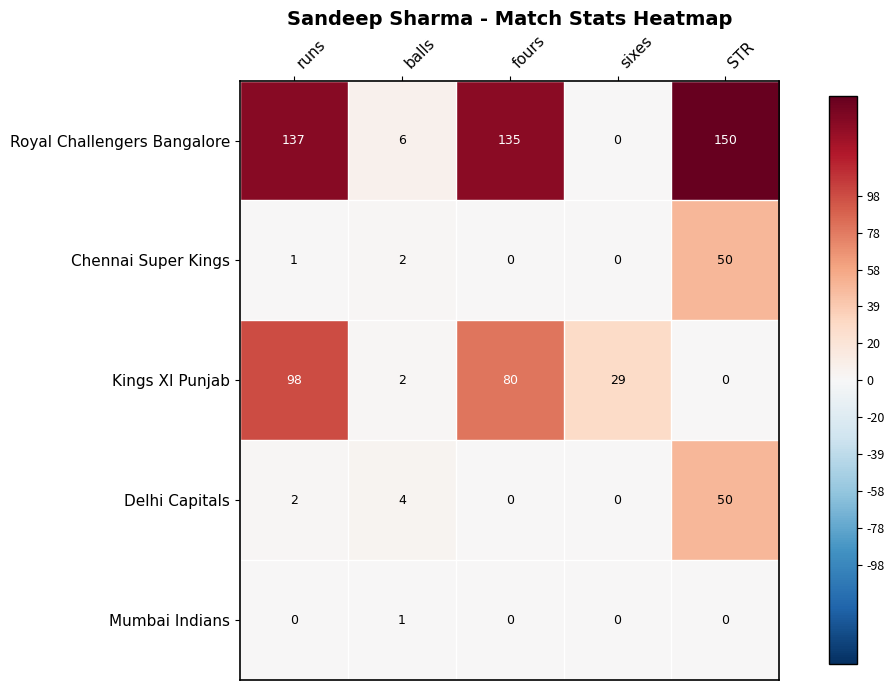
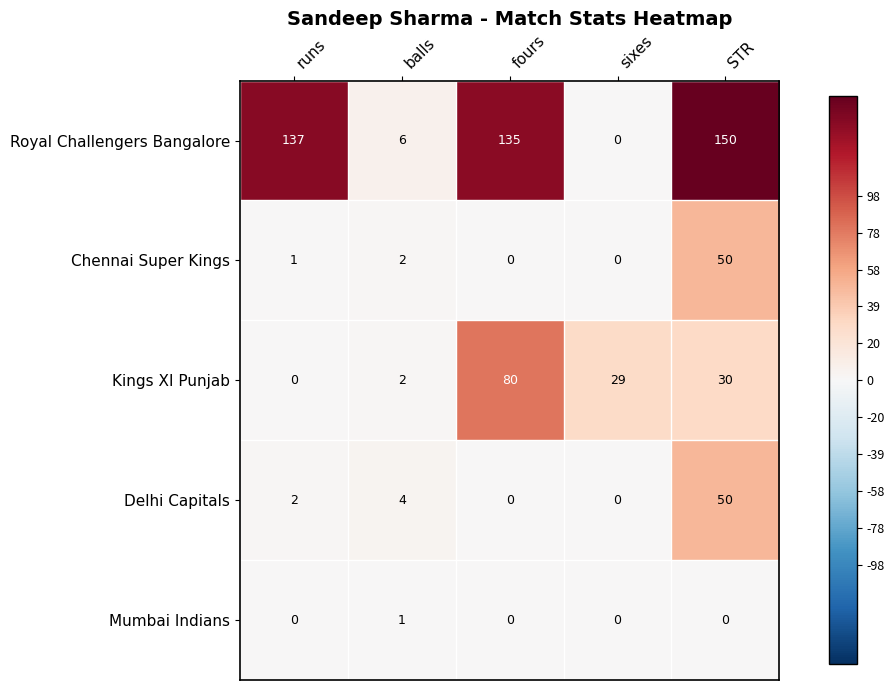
  {
    "Royal Challengers Bangalore": {
      "runs": 137,
      "balls": 6,
      "fours": 135,
      "sixes": 0,
      "STR": 150
    },
    "Chennai Super Kings": {
      "runs": 1,
      "balls": 2,
      "fours": 0,
      "sixes": 0,
      "STR": 50
    },
    "Kings XI Punjab": {
-     "runs": 98,
+     "runs": 0,
      "balls": 2,
      "fours": 80,
      "sixes": 29,
-     "STR": 0
+     "STR": 30
    },
    "Delhi Capitals": {
      "runs": 2,
      "balls": 4,
      "fours": 0,
      "sixes": 0,
      "STR": 50
    },
    "Mumbai Indians": {
      "runs": 0,
      "balls": 1,
      "fours": 0,
      "sixes": 0,
      "STR": 0
    }
  }
